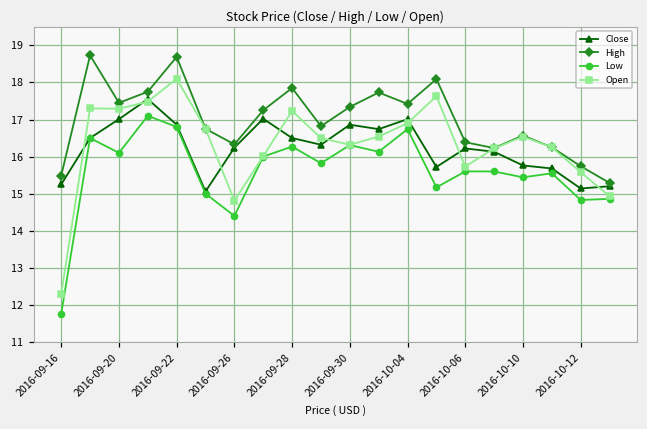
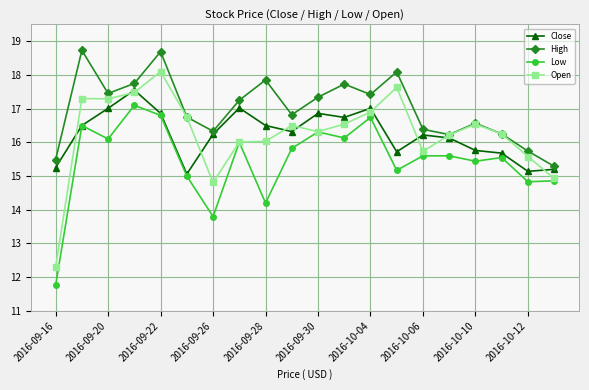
  {
    "Close": {
      "2016-09-16": 15.3,
      "2016-09-20": 17.0,
      "2016-09-26": 16.2,
      "2016-09-28": 16.5,
      "2016-09-30": 16.9,
      "2016-10-04": 17.0,
      "2016-10-06": 16.2,
      "2016-10-10": 15.8,
      "2016-10-12": 15.1
    },
    "High": {
      "2016-09-16": 15.5,
      "2016-09-20": 17.5,
      "2016-09-22": 18.7,
      "2016-09-26": 16.3,
      "2016-09-28": 17.9,
      "2016-09-30": 17.3,
      "2016-10-04": 17.4,
      "2016-10-06": 16.4,
      "2016-10-12": 15.7
    },
    "Low": {
      "2016-09-16": 11.8,
      "2016-09-20": 16.1,
-     "2016-09-26": 14.4,
-     "2016-09-28": 16.3,
+     "2016-09-26": 13.8,
+     "2016-09-28": 14.2,
      "2016-10-04": 16.7,
      "2016-10-06": 15.6,
      "2016-10-10": 15.4,
      "2016-10-12": 14.8
    },
    "Open": {
      "2016-09-16": 12.3,
      "2016-09-20": 17.3,
      "2016-09-22": 18.1,
      "2016-09-26": 14.8,
-     "2016-09-28": 17.2,
+     "2016-09-28": 16.0,
      "2016-10-04": 16.9,
      "2016-10-06": 15.7,
      "2016-10-12": 15.6
    }
  }
